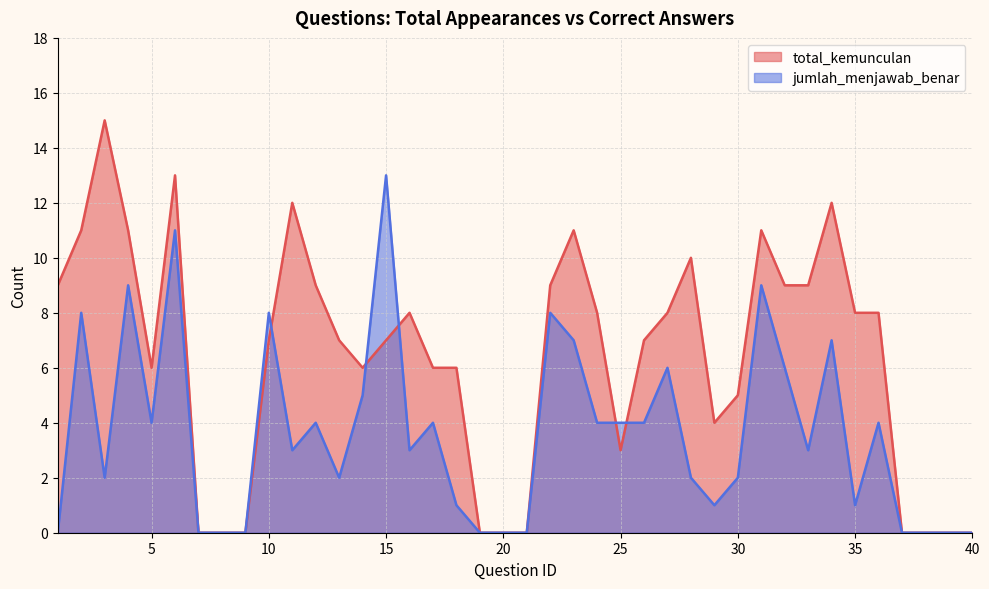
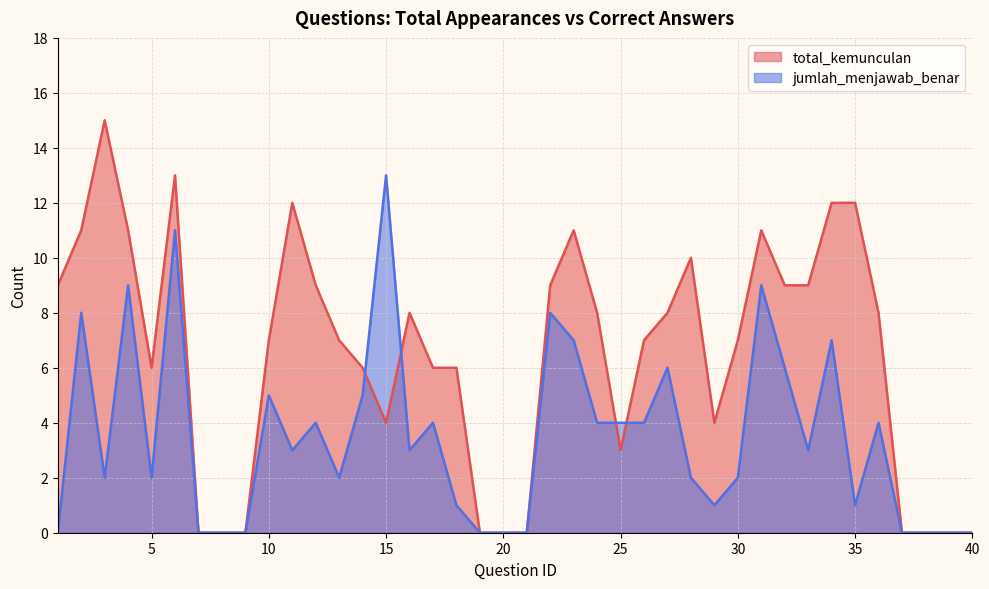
  {
    "total_kemunculan": {
      "5": 6,
      "10": 7,
-     "15": 7,
+     "15": 4,
      "25": 3,
-     "30": 5,
-     "35": 8
+     "30": 7,
+     "35": 12
    },
    "jumlah_menjawab_benar": {
-     "5": 4,
-     "10": 8,
+     "5": 2,
+     "10": 5,
      "15": 13,
      "25": 4,
      "30": 2,
      "35": 1
    }
  }
